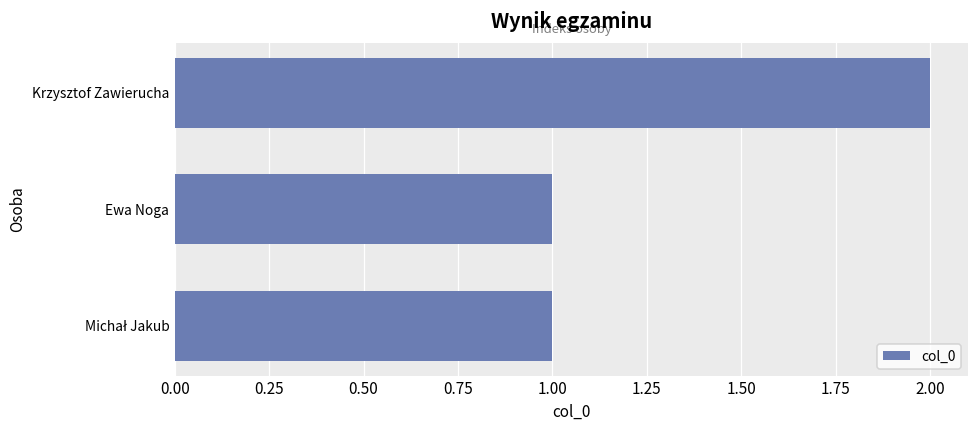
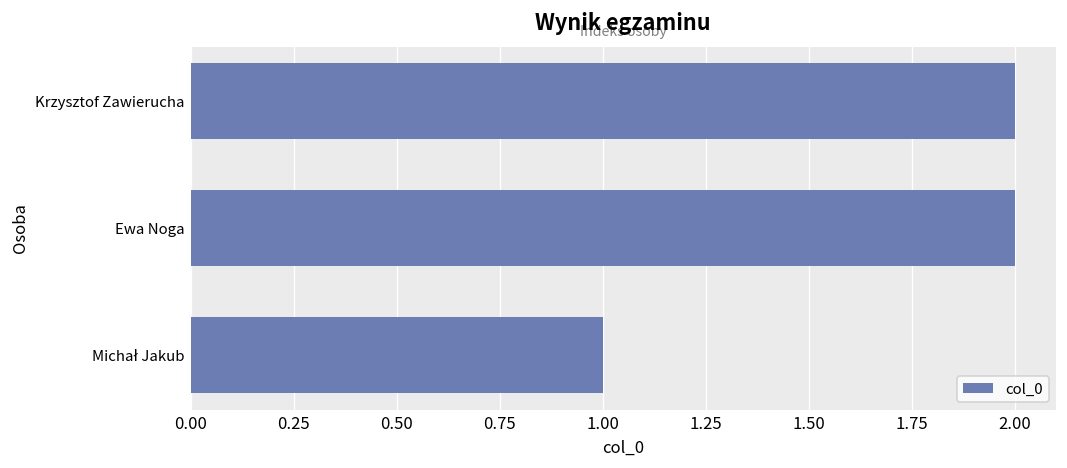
  {
    "Krzysztof Zawierucha": 2,
-   "Ewa Noga": 1,
+   "Ewa Noga": 2,
    "Michał Jakub": 1
  }
